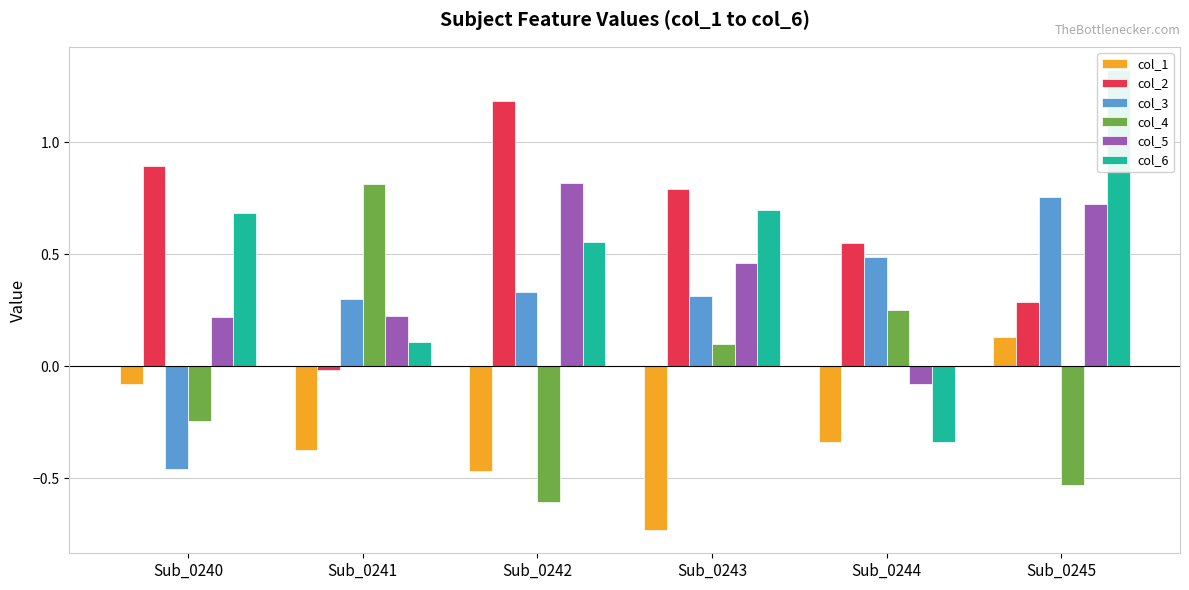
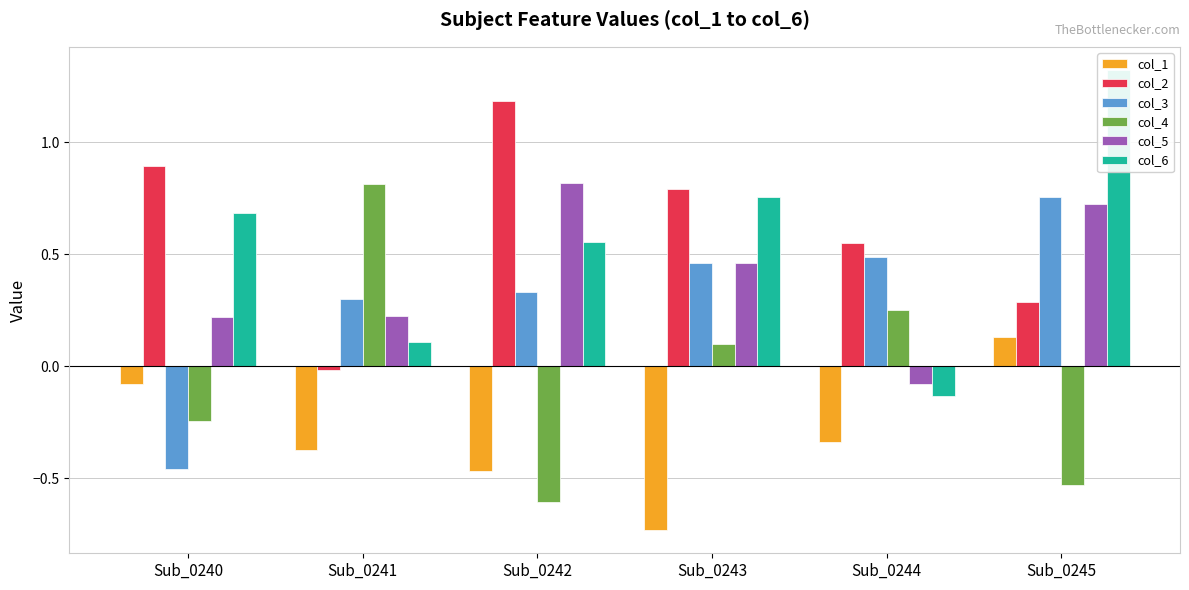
  {
    "col_1": {
      "Sub_0240": -0.08,
      "Sub_0241": -0.38,
      "Sub_0242": -0.47,
      "Sub_0243": -0.73,
      "Sub_0244": -0.34,
      "Sub_0245": 0.13
    },
    "col_2": {
      "Sub_0240": 0.89,
      "Sub_0241": -0.02,
      "Sub_0242": 1.18,
      "Sub_0243": 0.79,
      "Sub_0244": 0.55,
      "Sub_0245": 0.29
    },
    "col_3": {
      "Sub_0240": -0.46,
      "Sub_0241": 0.30,
      "Sub_0242": 0.33,
-     "Sub_0243": 0.31,
+     "Sub_0243": 0.46,
      "Sub_0244": 0.49,
      "Sub_0245": 0.76
    },
    "col_4": {
      "Sub_0240": -0.24,
      "Sub_0241": 0.81,
      "Sub_0242": -0.61,
      "Sub_0243": 0.10,
      "Sub_0244": 0.25,
      "Sub_0245": -0.53
    },
    "col_5": {
      "Sub_0240": 0.22,
      "Sub_0241": 0.23,
      "Sub_0242": 0.82,
      "Sub_0243": 0.46,
      "Sub_0244": -0.08,
      "Sub_0245": 0.72
    },
    "col_6": {
      "Sub_0240": 0.68,
      "Sub_0241": 0.11,
      "Sub_0242": 0.55,
-     "Sub_0243": 0.70,
-     "Sub_0244": -0.34
+     "Sub_0243": 0.76,
+     "Sub_0244": -0.13
    }
  }
